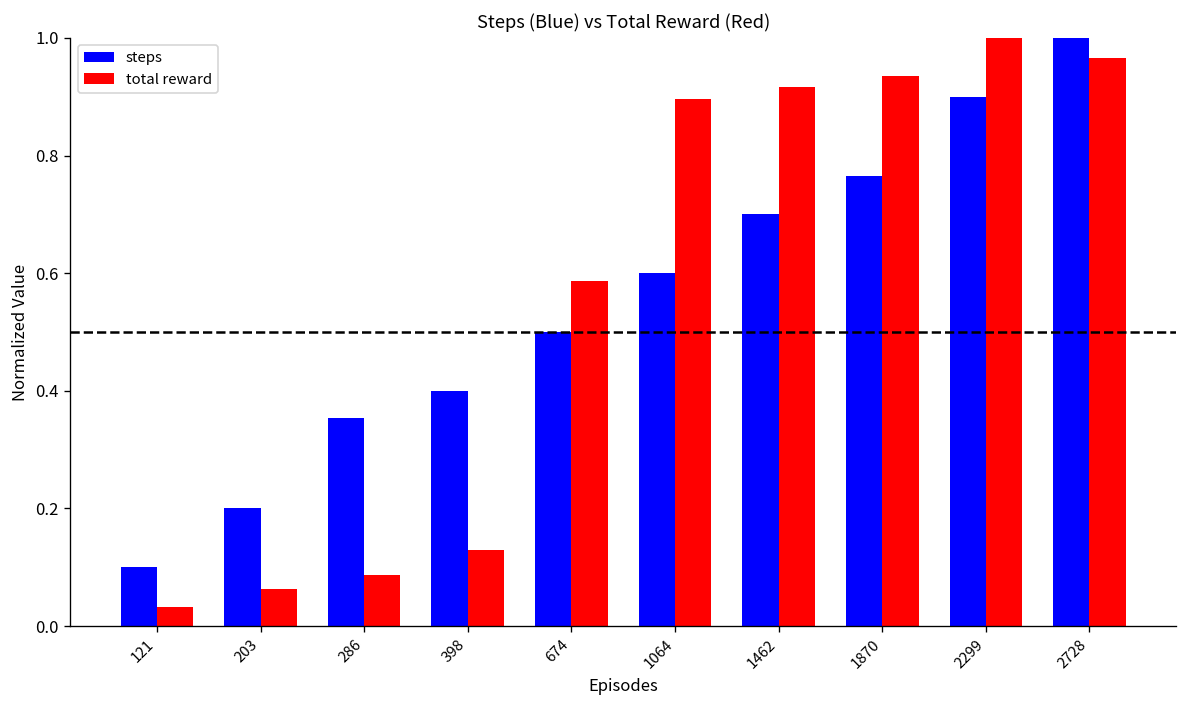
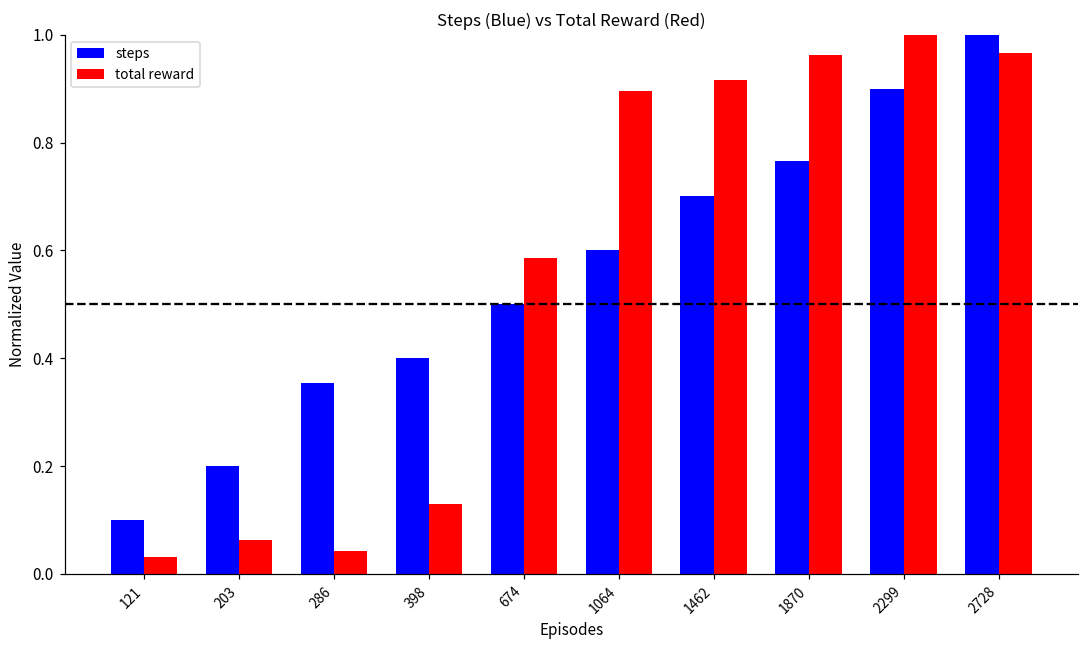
  {
    "steps": {
      "121": 0.10,
      "203": 0.20,
      "286": 0.35,
      "398": 0.40,
      "674": 0.50,
      "1064": 0.60,
      "1462": 0.70,
      "1870": 0.77,
      "2299": 0.90,
      "2728": 1.00
    },
    "total reward": {
      "121": 0.03,
      "203": 0.06,
-     "286": 0.09,
+     "286": 0.04,
      "398": 0.13,
      "674": 0.59,
      "1064": 0.90,
      "1462": 0.92,
-     "1870": 0.93,
+     "1870": 0.96,
      "2299": 1.00,
      "2728": 0.97
    }
  }
